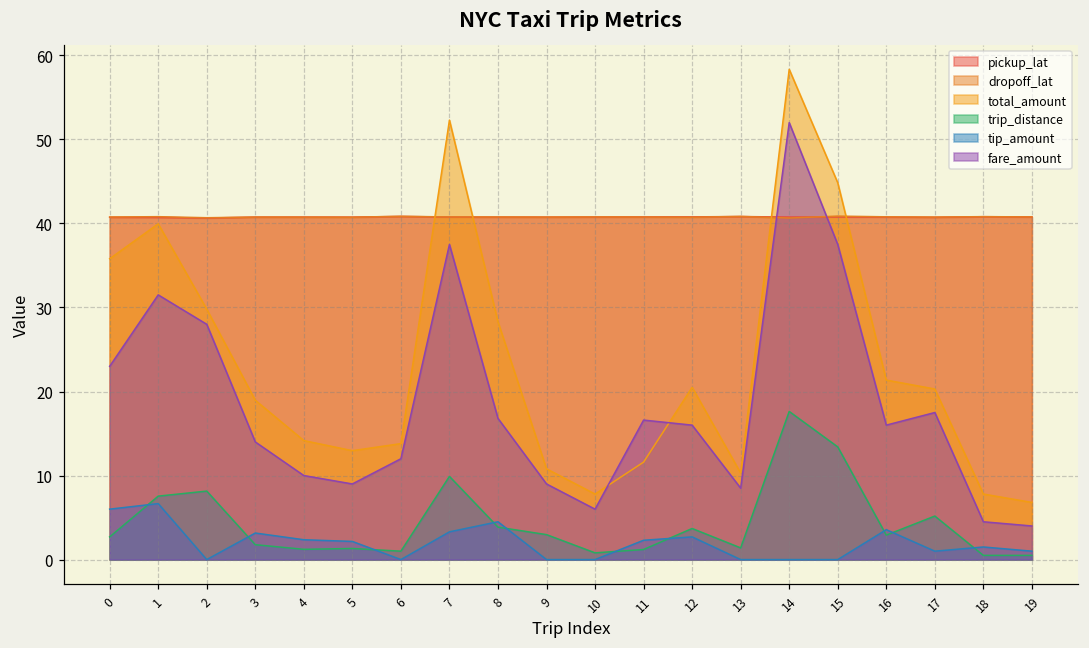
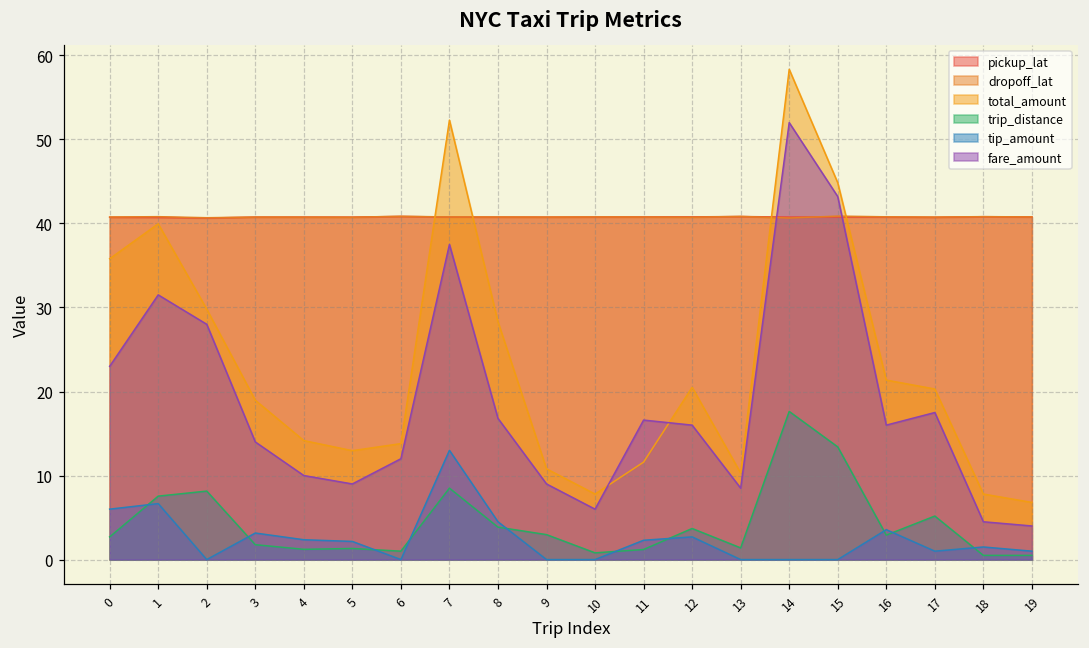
  {
    "trip_distance": {
      "0": 3,
      "1": 8,
      "2": 8,
      "3": 2,
      "4": 1,
      "5": 1,
      "6": 1,
-     "7": 10,
+     "7": 9,
      "8": 4,
      "9": 3,
      "10": 1,
      "11": 1,
      "12": 4,
      "13": 1,
      "14": 18,
      "15": 13,
      "16": 3,
      "17": 5,
      "18": 1,
      "19": 1
    },
    "tip_amount": {
      "0": 6,
      "1": 7,
      "2": 0,
      "3": 3,
      "4": 2,
      "5": 2,
      "6": 0,
-     "7": 3,
+     "7": 13,
      "8": 5,
      "9": 0,
      "10": 0,
      "11": 2,
      "12": 3,
      "13": 0,
      "14": 0,
      "15": 0,
      "16": 4,
      "17": 1,
      "18": 2,
      "19": 1
    },
    "fare_amount": {
      "0": 23,
      "1": 32,
      "2": 28,
      "3": 14,
      "4": 10,
      "5": 9,
      "6": 12,
      "7": 38,
      "8": 17,
      "9": 9,
      "10": 6,
      "11": 17,
      "12": 16,
      "13": 9,
      "14": 52,
-     "15": 38,
+     "15": 43,
      "16": 16,
      "17": 18,
      "18": 5,
      "19": 4
    }
  }
